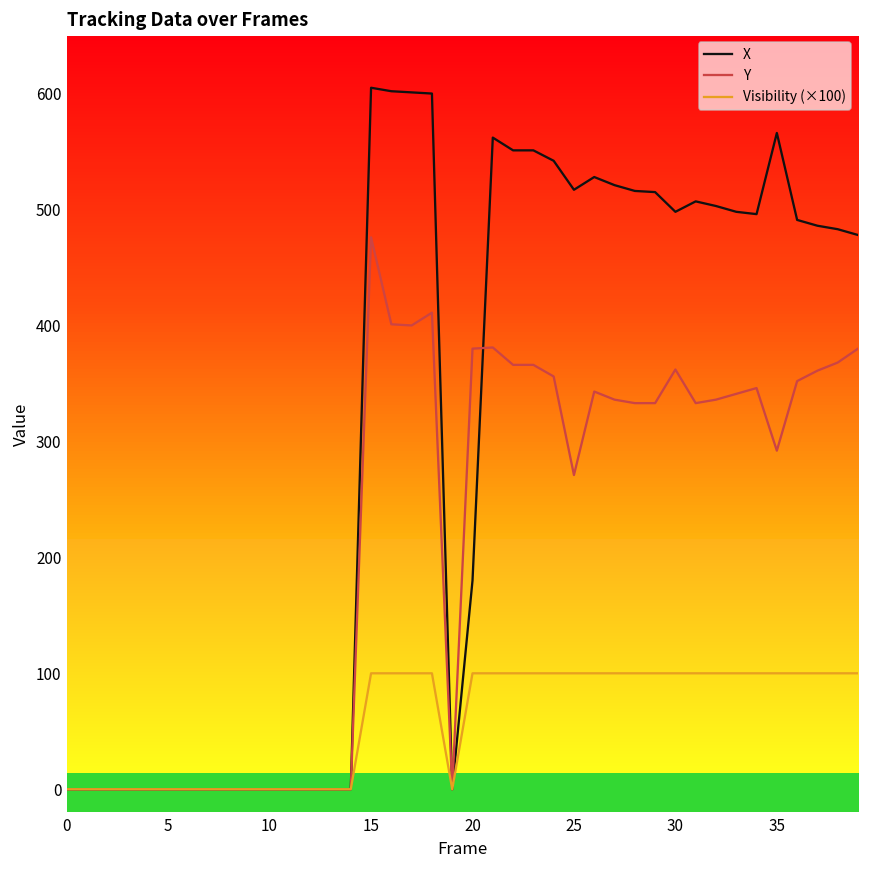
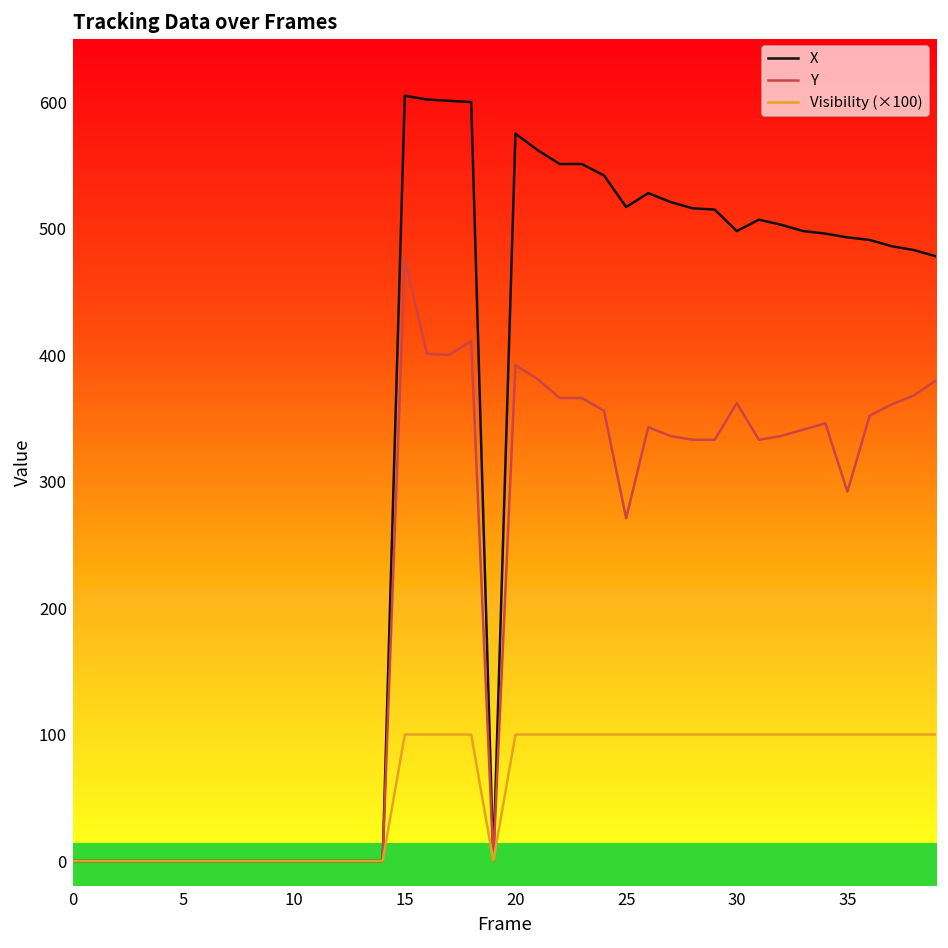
  {
    "X": {
      "15": 605,
-     "20": 180,
+     "20": 575,
      "25": 517,
      "30": 498,
-     "35": 566
+     "35": 493
    },
    "Y": {
      "15": 476,
-     "20": 380,
+     "20": 392,
      "25": 271,
      "30": 362,
      "35": 292
    },
    "Visibility (×100)": {
      "15": 100,
      "20": 100,
      "25": 100,
      "30": 100,
      "35": 100
    }
  }
